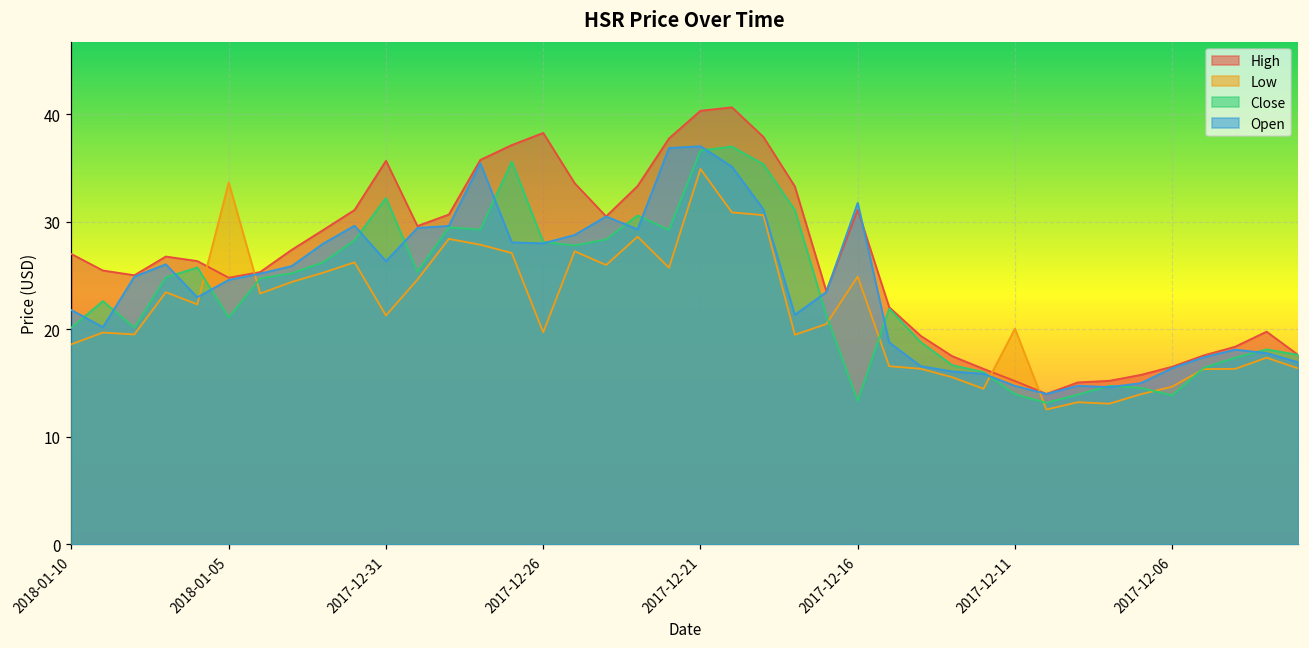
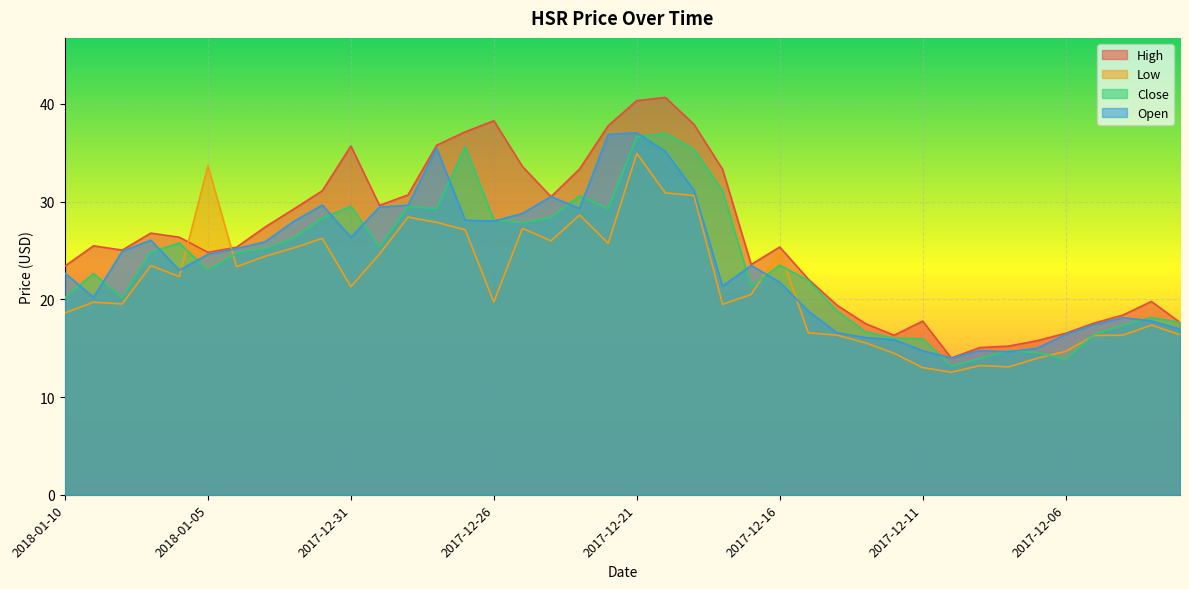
  {
    "High": {
-     "2018-01-10": 27,
+     "2018-01-10": 23,
      "2017-12-31": 36,
      "2017-12-26": 38,
      "2017-12-21": 40,
-     "2017-12-16": 31,
-     "2017-12-11": 15
+     "2017-12-16": 25,
+     "2017-12-11": 18
    },
    "Low": {
      "2018-01-10": 19,
      "2018-01-05": 34,
      "2017-12-31": 21,
      "2017-12-26": 20,
      "2017-12-21": 35,
      "2017-12-16": 25,
-     "2017-12-11": 20,
+     "2017-12-11": 13,
      "2017-12-06": 15
    },
    "Close": {
      "2018-01-10": 20,
-     "2018-01-05": 21,
-     "2017-12-31": 32,
+     "2018-01-05": 23,
+     "2017-12-31": 30,
      "2017-12-21": 37,
-     "2017-12-16": 13,
-     "2017-12-11": 14,
+     "2017-12-16": 23,
+     "2017-12-11": 16,
      "2017-12-06": 14
    },
    "Open": {
-     "2018-01-10": 22,
+     "2018-01-10": 23,
      "2017-12-31": 26,
      "2017-12-21": 37,
-     "2017-12-16": 32,
+     "2017-12-16": 22,
      "2017-12-11": 15
    }
  }
